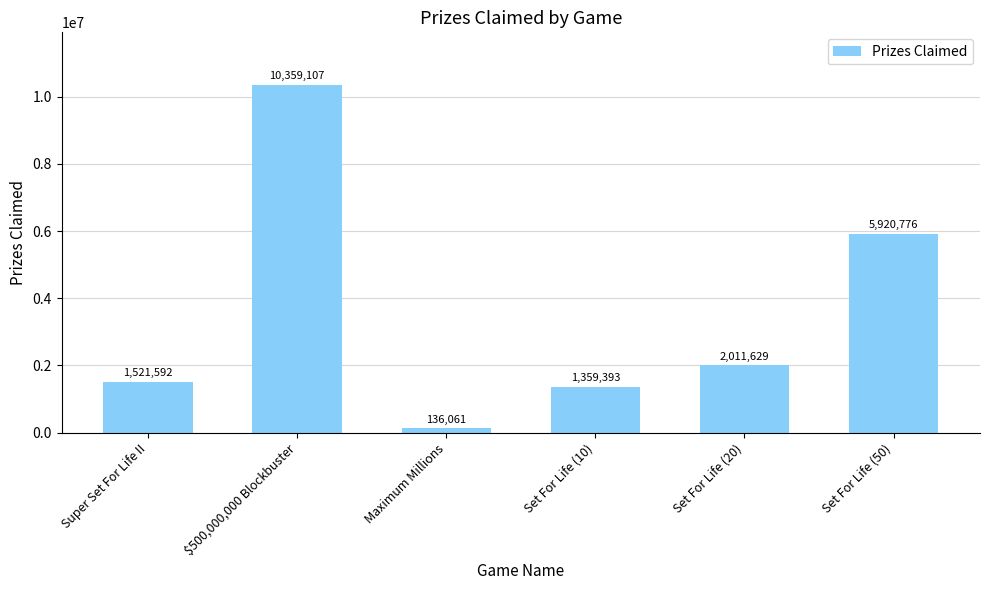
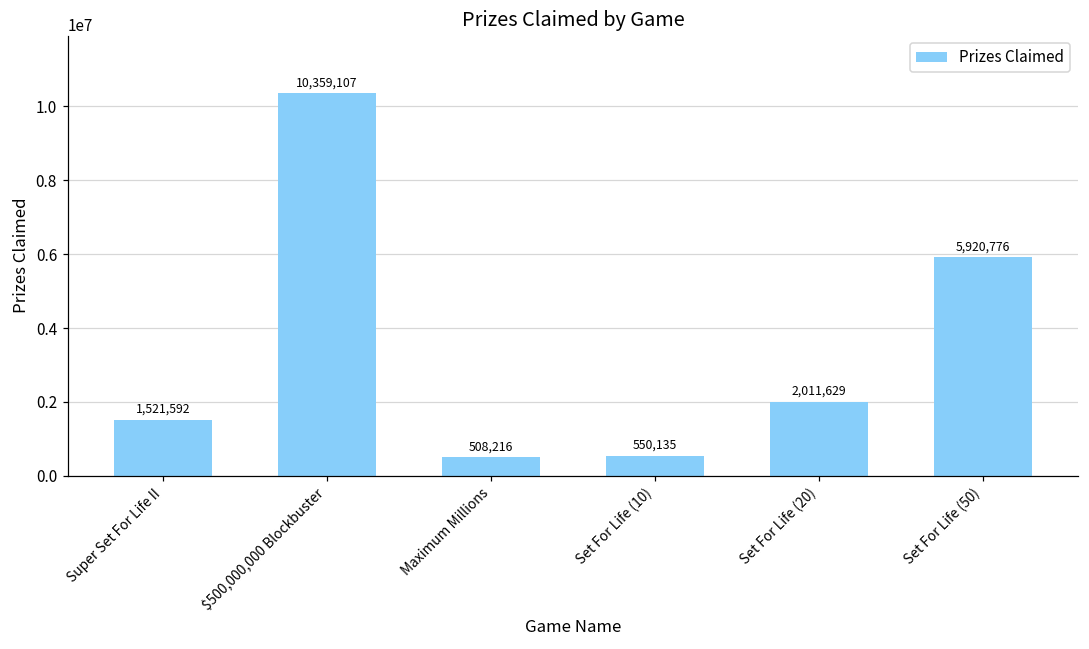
  {
    "Super Set For Life II": "1,521,592",
    "$500,000,000 Blockbuster": "10,359,107",
-   "Maximum Millions": "136,061",
-   "Set For Life (10)": "1,359,393",
+   "Maximum Millions": "508,216",
+   "Set For Life (10)": "550,135",
    "Set For Life (20)": "2,011,629",
    "Set For Life (50)": "5,920,776"
  }
